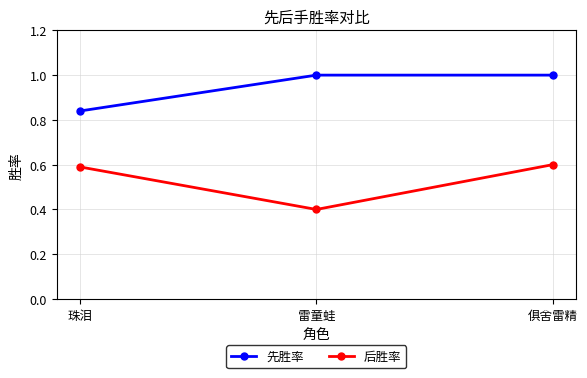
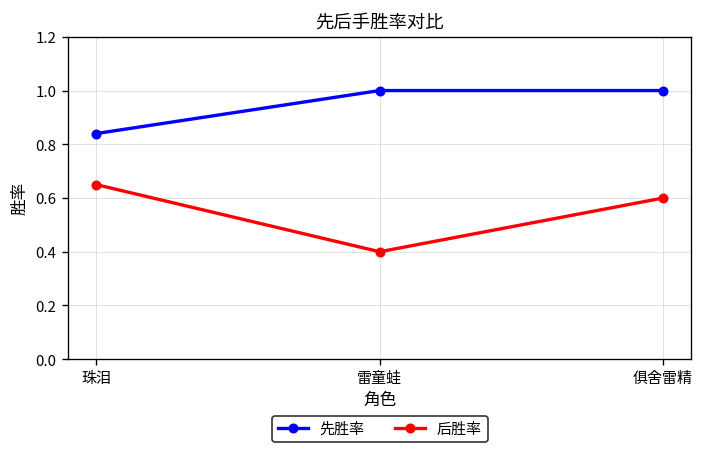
  {
    "先胜率": {
      "珠泪": 0.84,
      "雷童蛙": 1.00,
      "俱舍雷精": 1.00
    },
    "后胜率": {
-     "珠泪": 0.59,
+     "珠泪": 0.65,
      "雷童蛙": 0.40,
      "俱舍雷精": 0.60
    }
  }
